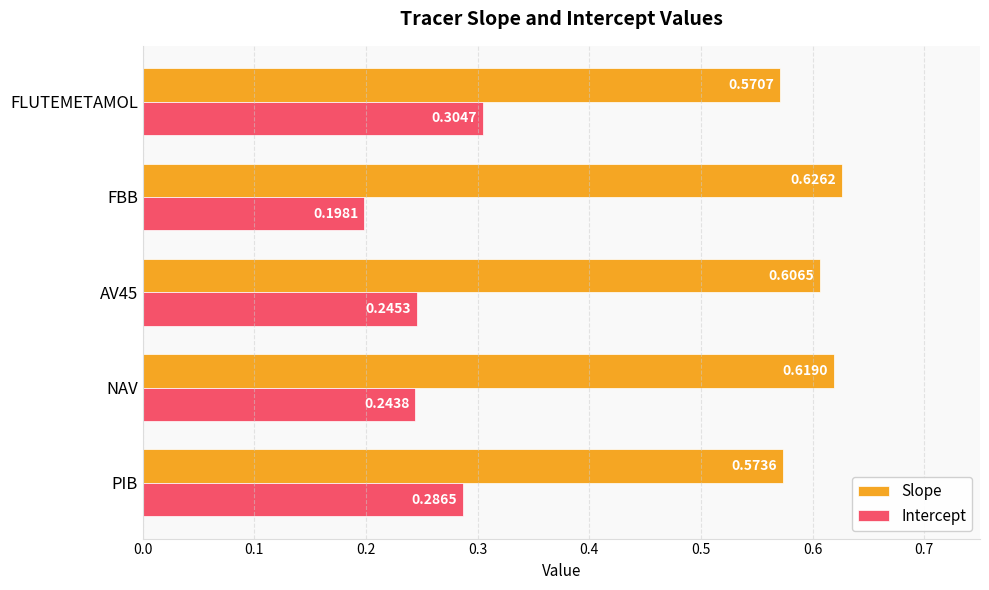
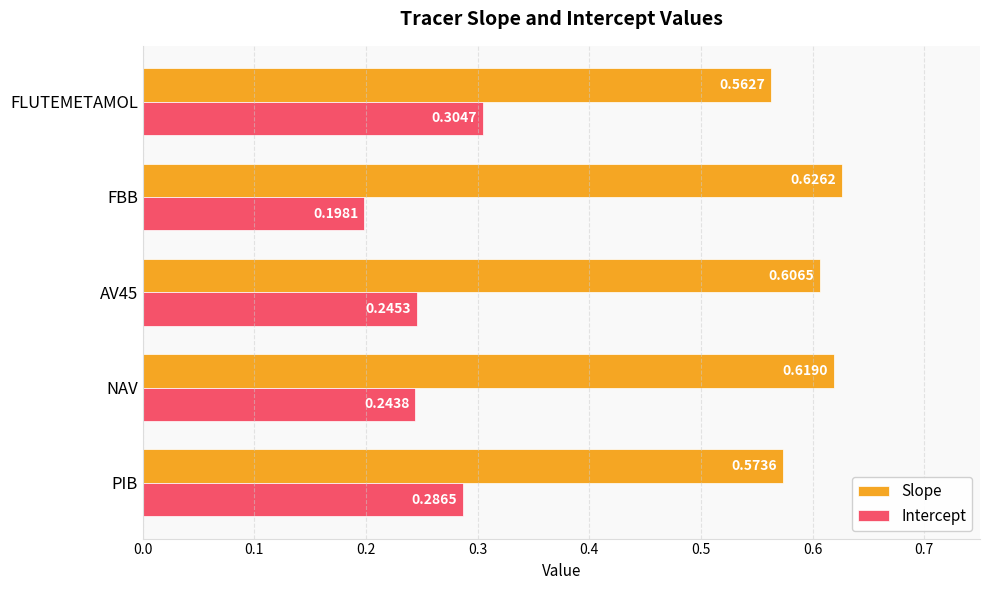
  {
    "Slope": {
-     "FLUTEMETAMOL": 0.5707,
+     "FLUTEMETAMOL": 0.5627,
      "FBB": 0.6262,
      "AV45": 0.6065,
      "NAV": 0.6190,
      "PIB": 0.5736
    },
    "Intercept": {
      "FLUTEMETAMOL": 0.3047,
      "FBB": 0.1981,
      "AV45": 0.2453,
      "NAV": 0.2438,
      "PIB": 0.2865
    }
  }
